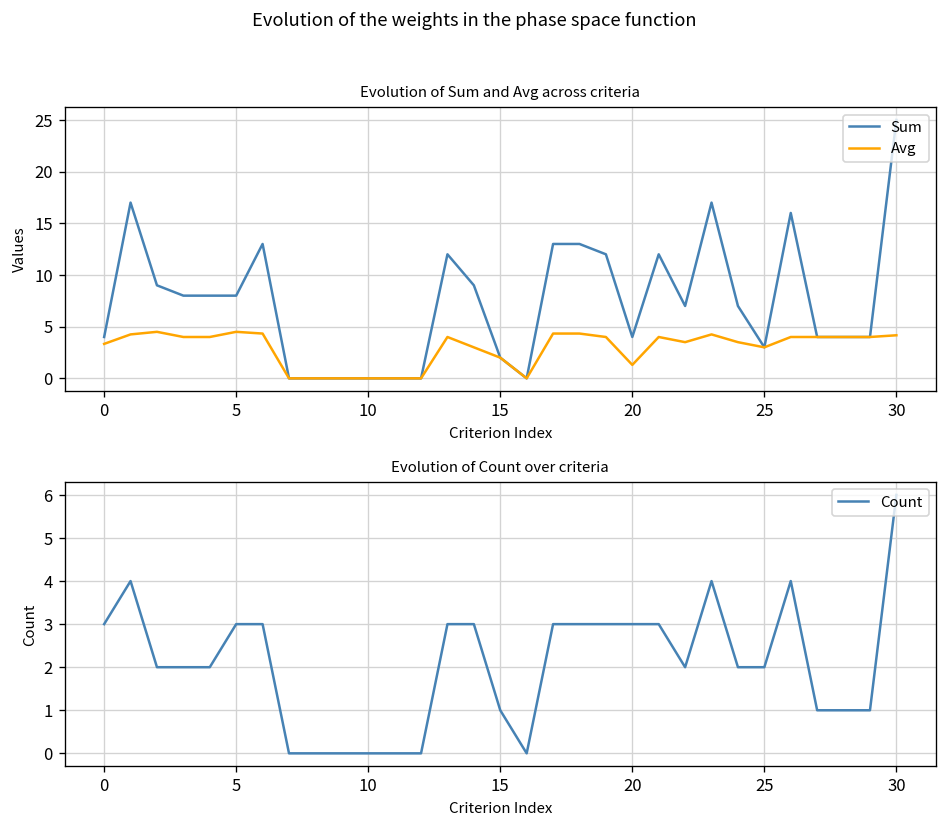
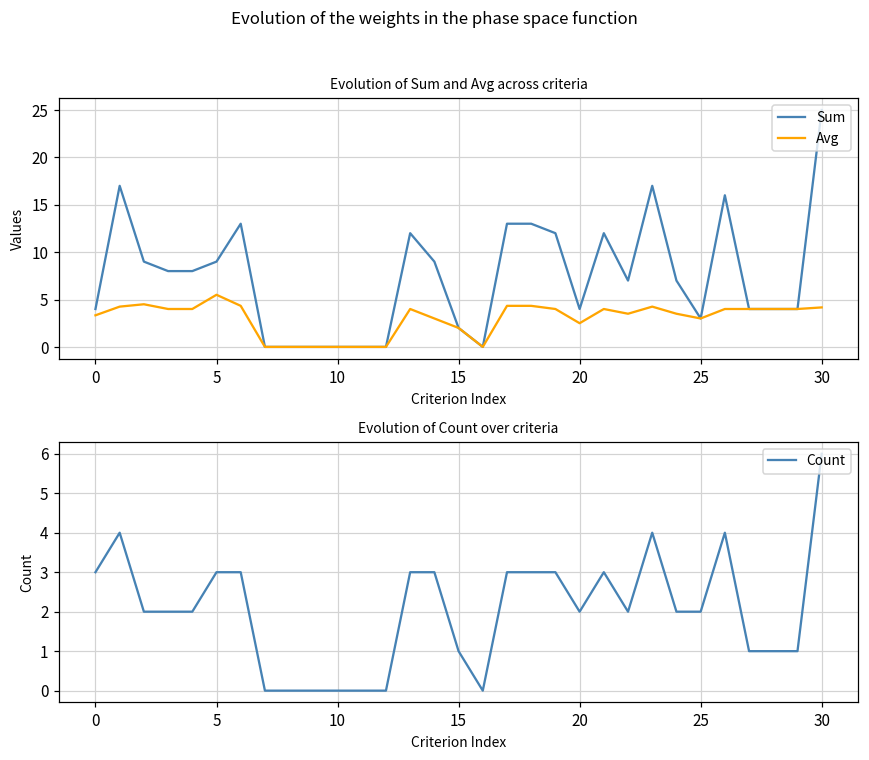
  {
    "Evolution of Sum and Avg across criteria": {
      "Sum": {
        "0": 4,
-       "5": 8,
+       "5": 9,
        "20": 4
      },
      "Avg": {
        "0": 3,
-       "5": 5,
-       "20": 1,
+       "5": 6,
+       "20": 3,
        "30": 4
      }
    },
    "Evolution of Count over criteria": {
      "0": 3,
      "5": 3,
      "10": 0,
      "15": 1,
-     "20": 3,
+     "20": 2,
      "25": 2
    }
  }
